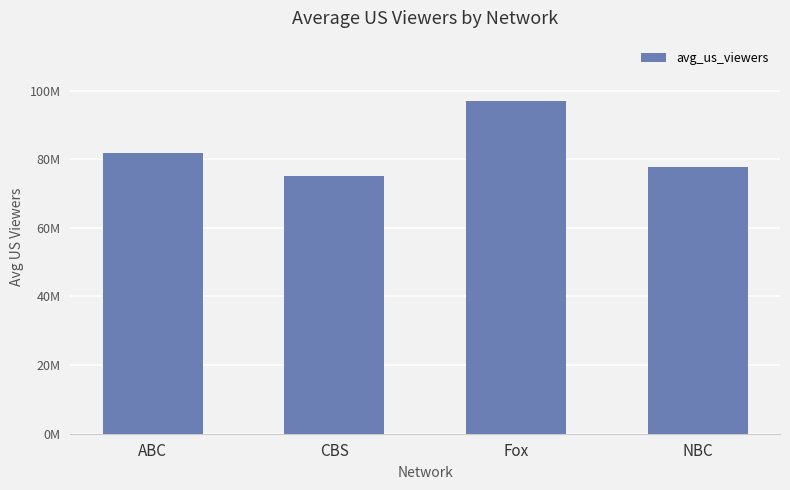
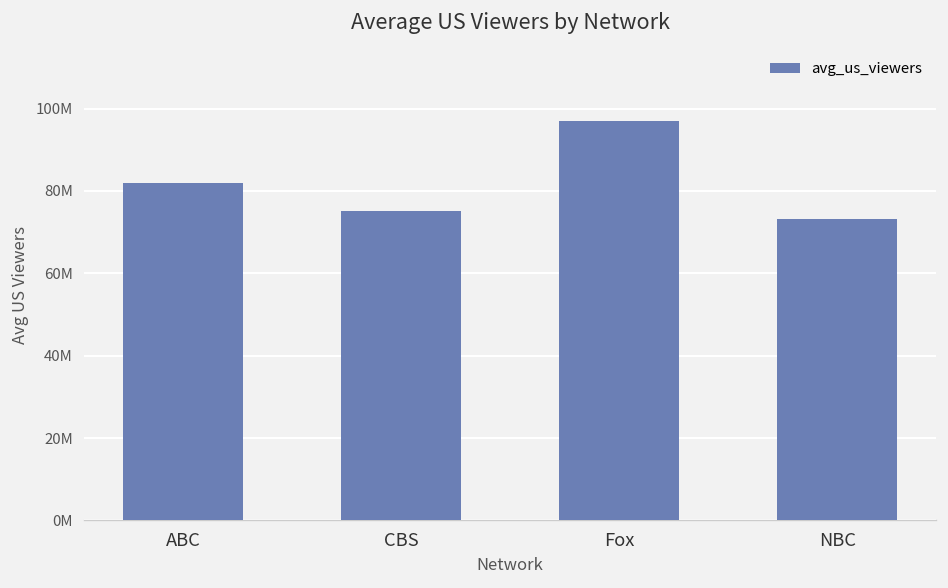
  {
    "ABC": 82000000,
    "CBS": 75000000,
    "Fox": 97000000,
-   "NBC": 78000000
+   "NBC": 73000000
  }
